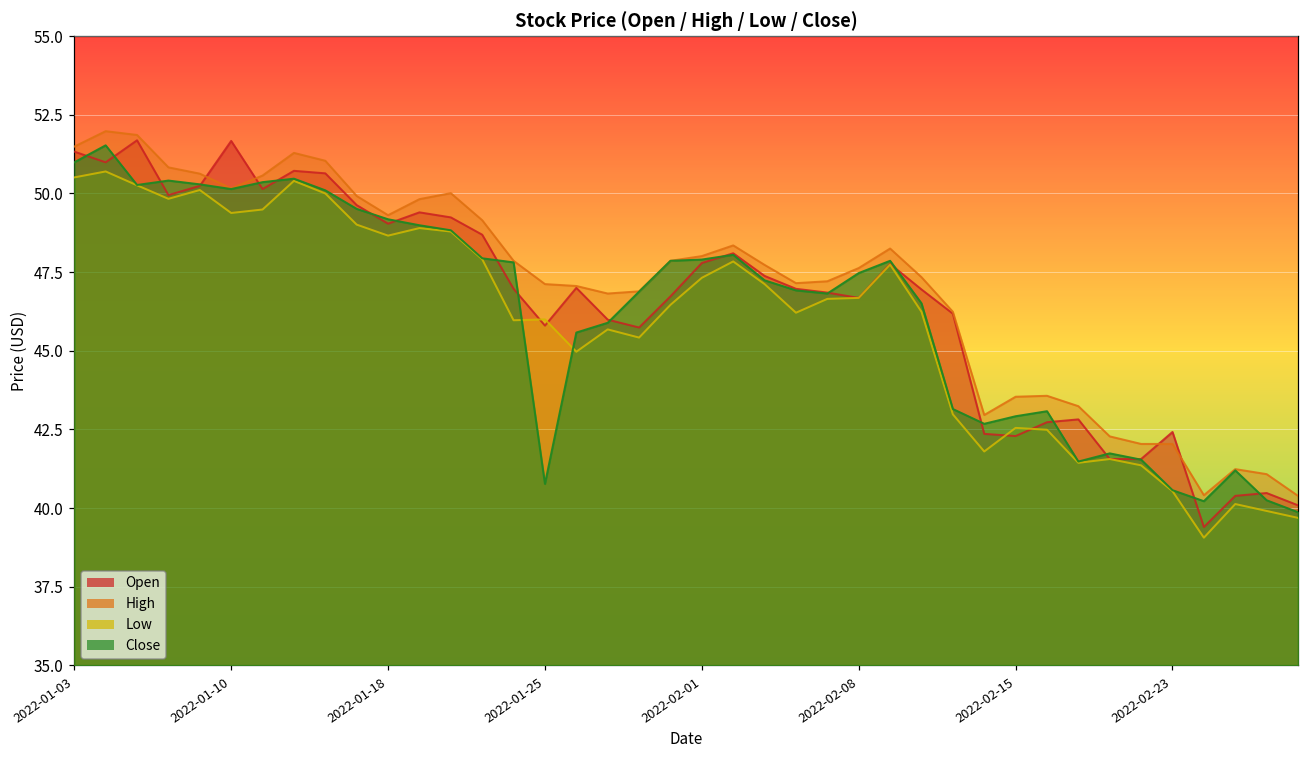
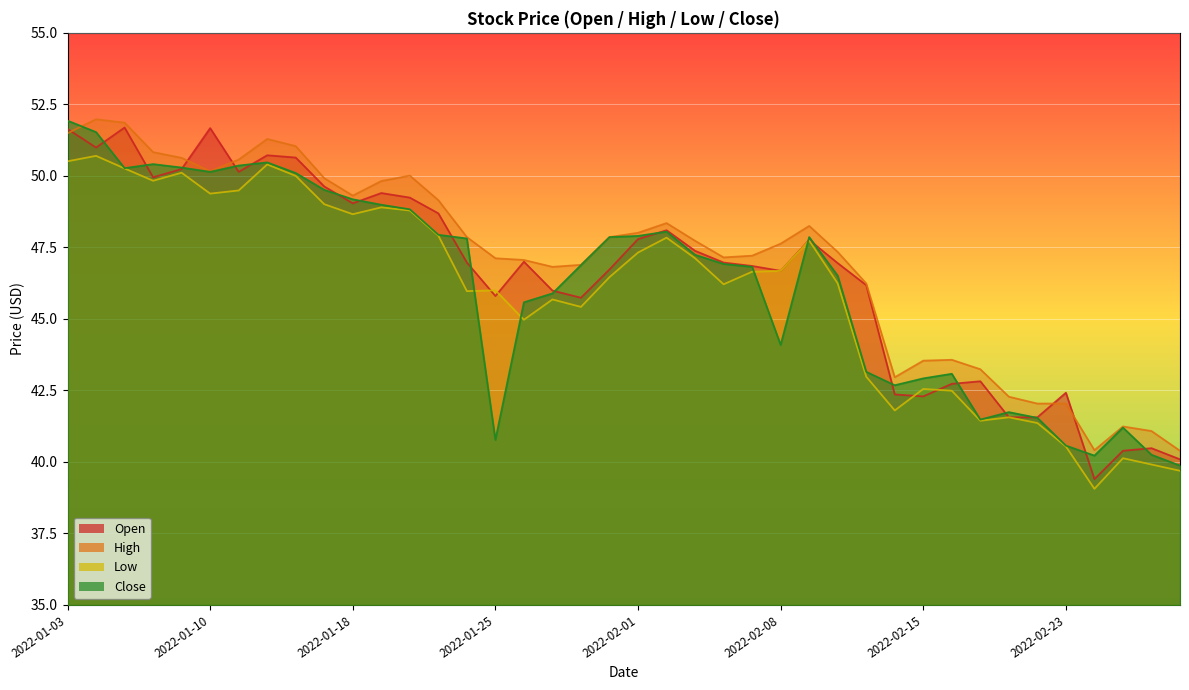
  {
    "Open": {
-     "2022-01-03": 51.3,
+     "2022-01-03": 51.6,
      "2022-01-10": 51.7,
      "2022-01-18": 49.0,
      "2022-01-25": 45.8,
      "2022-02-01": 47.8,
      "2022-02-15": 42.3,
      "2022-02-23": 42.4
    },
    "Close": {
-     "2022-01-03": 51.0,
+     "2022-01-03": 51.9,
      "2022-01-18": 49.2,
      "2022-01-25": 40.8,
      "2022-02-01": 47.9,
-     "2022-02-08": 47.5,
+     "2022-02-08": 44.1,
      "2022-02-15": 42.9
    }
  }
